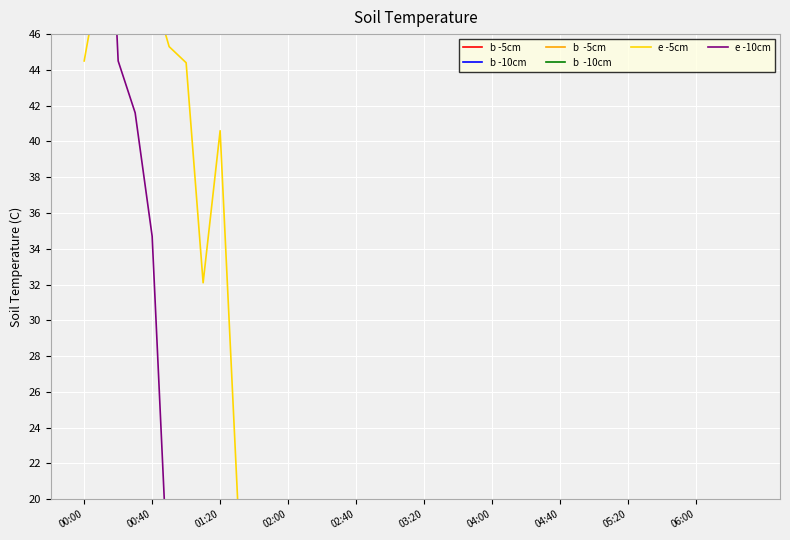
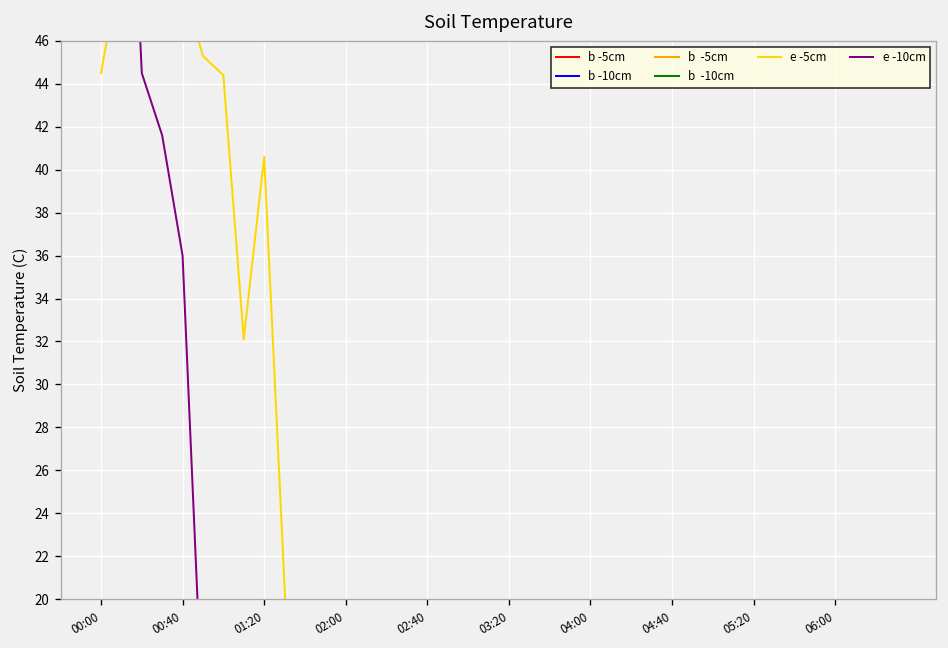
  {
    "e -10cm": {
-     "00:40": 34.7
+     "00:40": 36.0
    }
  }
